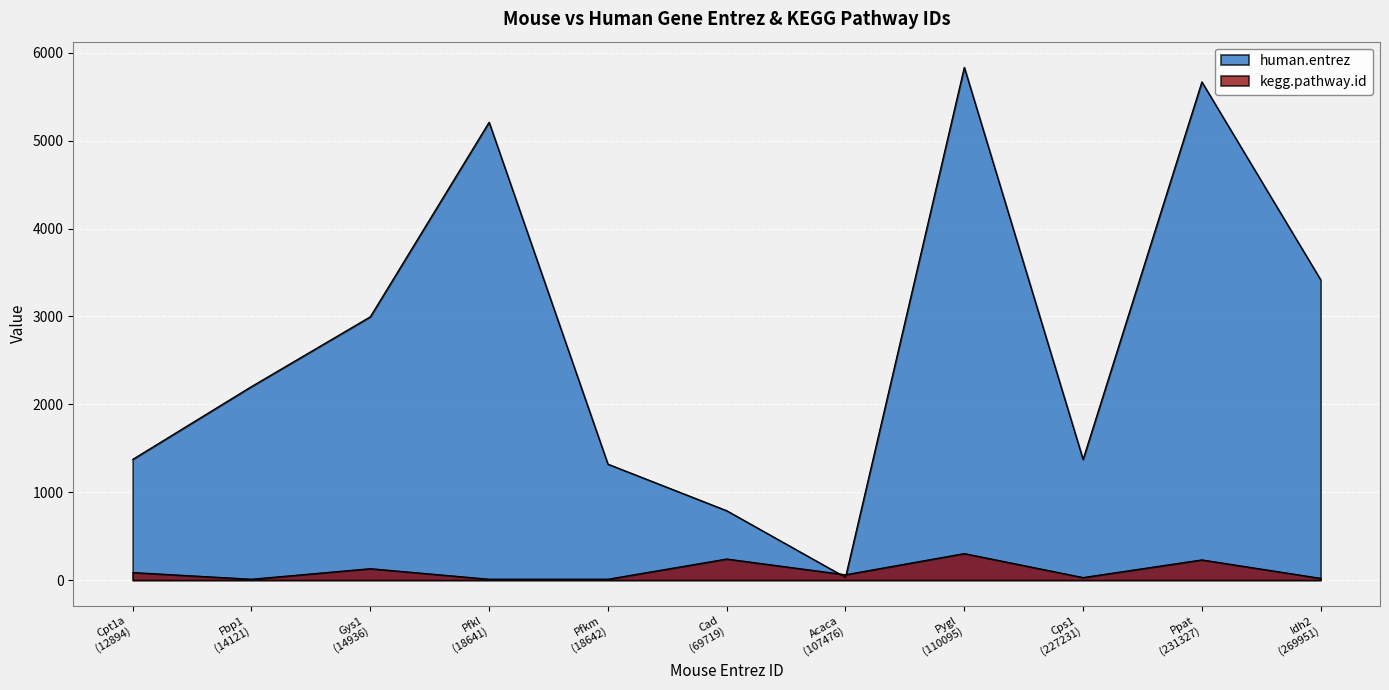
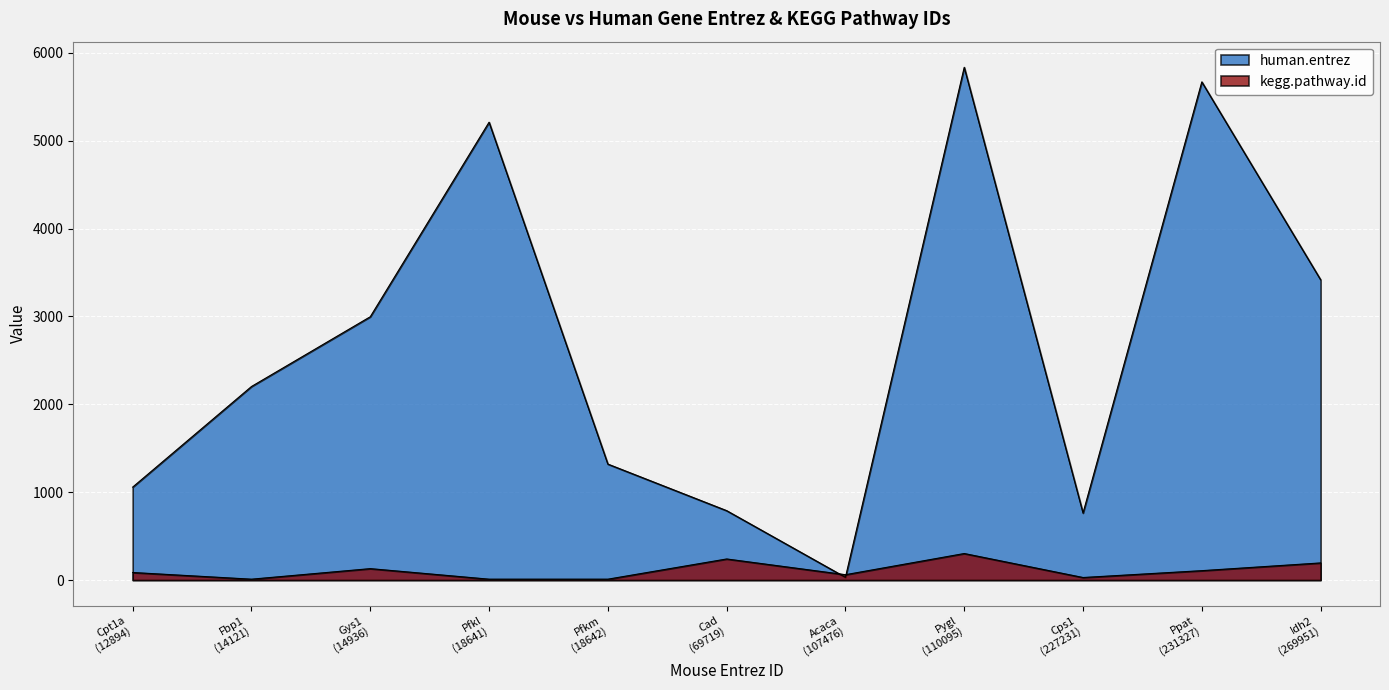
  {
    "human.entrez": {
-     "Cpt1a (12894)": 1400,
+     "Cpt1a (12894)": 1100,
      "Fbp1 (14121)": 2200,
      "Gys1 (14936)": 3000,
      "Pfkl (18641)": 5200,
      "Pfkm (18642)": 1300,
      "Cad (69719)": 800,
      "Acaca (107476)": 0,
      "Pygl (110095)": 5800,
-     "Cps1 (227231)": 1400,
+     "Cps1 (227231)": 800,
      "Ppat (231327)": 5700,
      "Idh2 (269951)": 3400
    },
    "kegg.pathway.id": {
      "Cpt1a (12894)": 100,
      "Fbp1 (14121)": 0,
      "Gys1 (14936)": 100,
      "Pfkl (18641)": 0,
      "Pfkm (18642)": 0,
      "Cad (69719)": 200,
      "Acaca (107476)": 100,
      "Pygl (110095)": 300,
      "Cps1 (227231)": 0,
-     "Ppat (231327)": 200,
-     "Idh2 (269951)": 0
+     "Ppat (231327)": 100,
+     "Idh2 (269951)": 200
    }
  }
